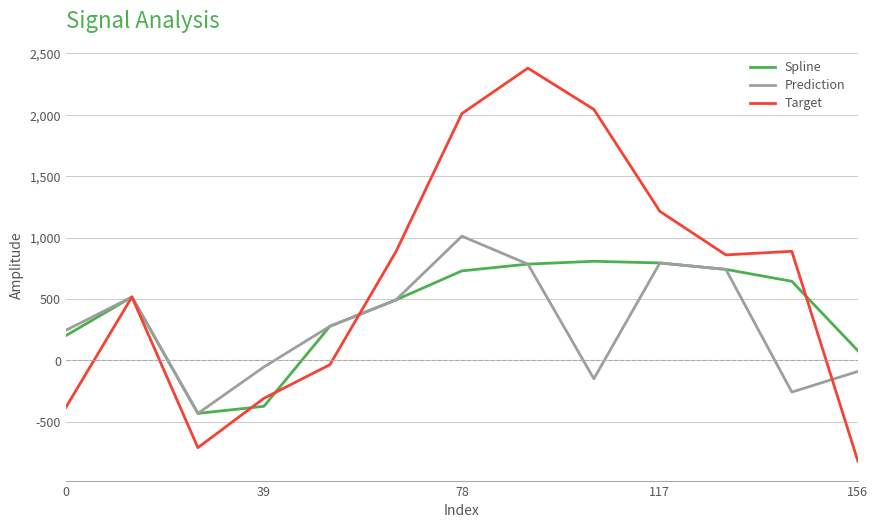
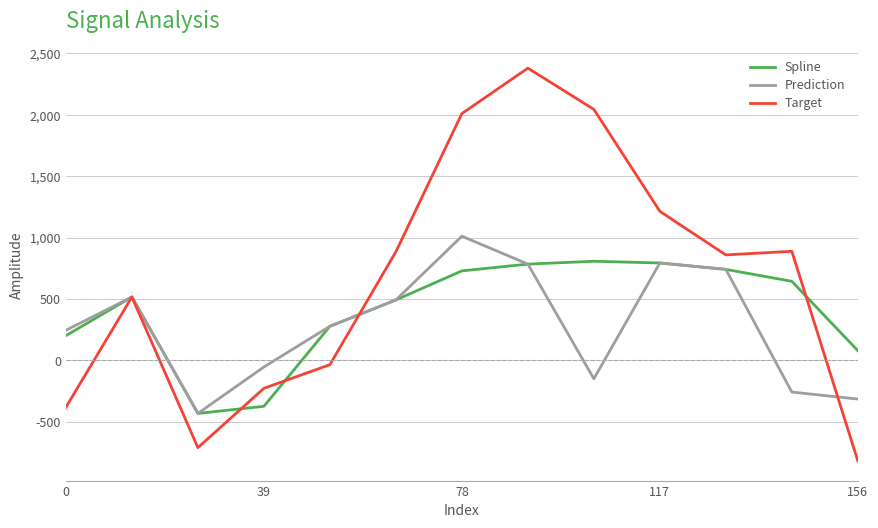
  {
    "Spline": {
      "0": "200",
      "39": "-370",
      "78": "730",
      "156": "80"
    },
    "Prediction": {
      "0": "250",
      "39": "-50",
      "78": "1,010",
-     "156": "-90"
+     "156": "-310"
    },
    "Target": {
      "0": "-380",
-     "39": "-310",
+     "39": "-230",
      "78": "2,010",
      "117": "1,210",
      "156": "-820"
    }
  }
